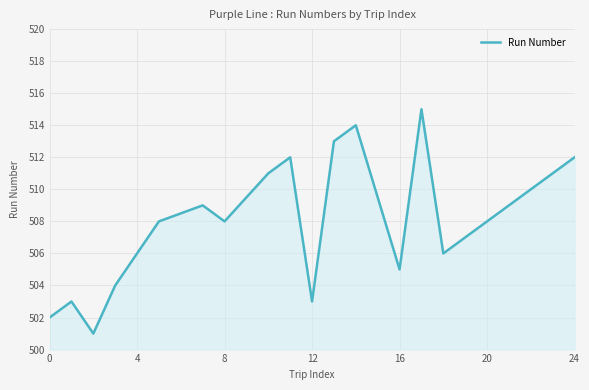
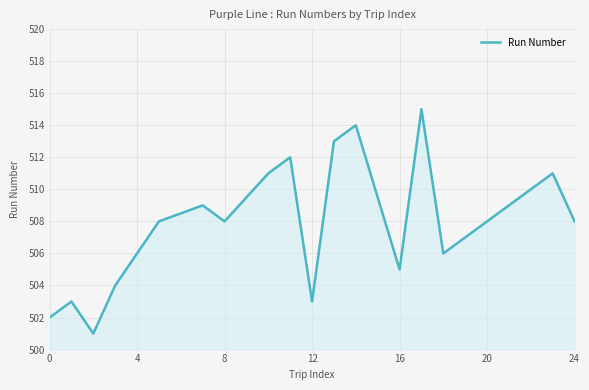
  {
    "0": 502,
    "4": 506,
    "8": 508,
    "12": 503,
    "16": 505,
    "20": 508,
-   "24": 512
+   "24": 508
  }
